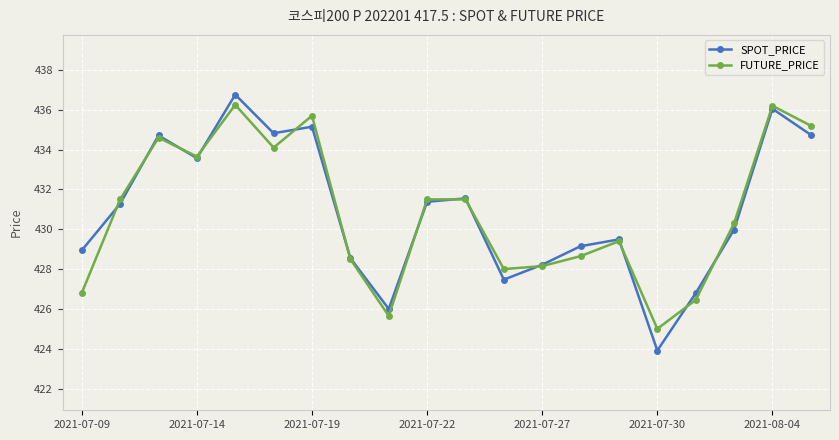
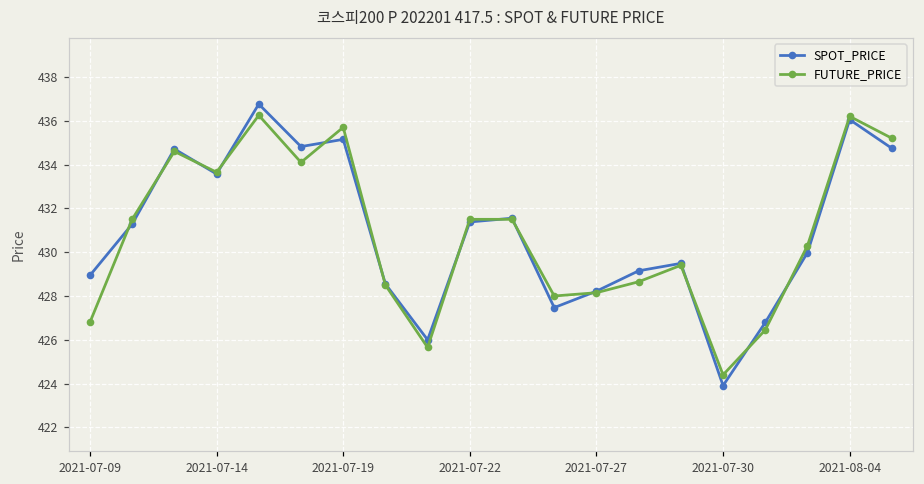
  {
    "SPOT_PRICE": {
      "2021-07-09": 428.9,
      "2021-07-19": 435.2,
      "2021-07-30": 423.9,
      "2021-08-04": 436.1
    },
    "FUTURE_PRICE": {
      "2021-07-09": 426.8,
      "2021-07-19": 435.7,
-     "2021-07-30": 425.0,
+     "2021-07-30": 424.4,
      "2021-08-04": 436.2
    }
  }
